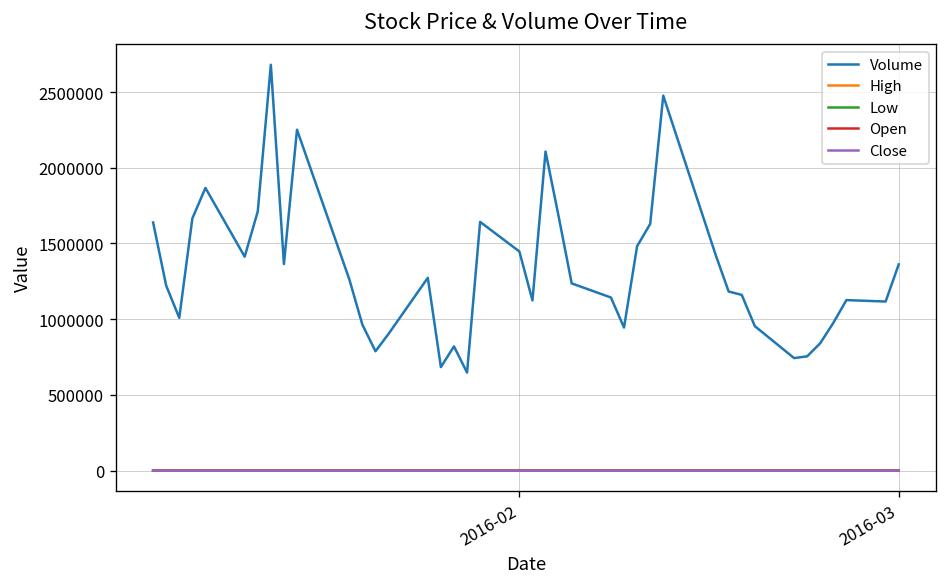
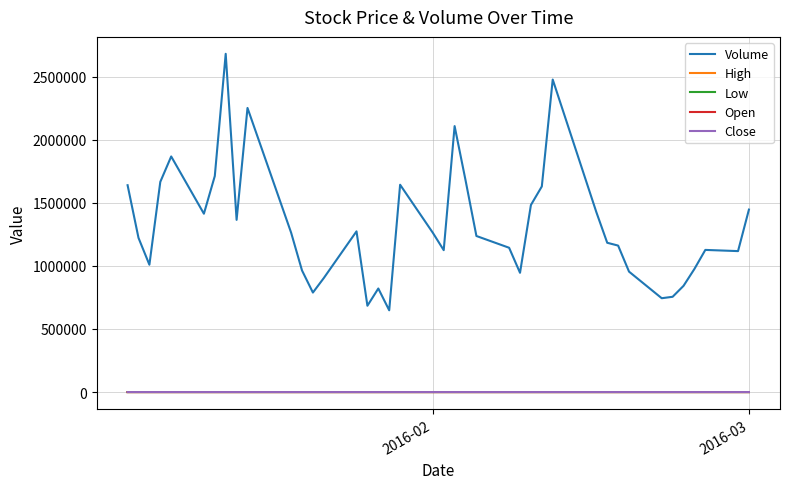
  {
    "Volume": {
-     "2016-02": 1450000,
-     "2016-03": 1360000
+     "2016-02": 1260000,
+     "2016-03": 1450000
    },
    "Close": {
      "2016-02": 0,
      "2016-03": 0
    }
  }
